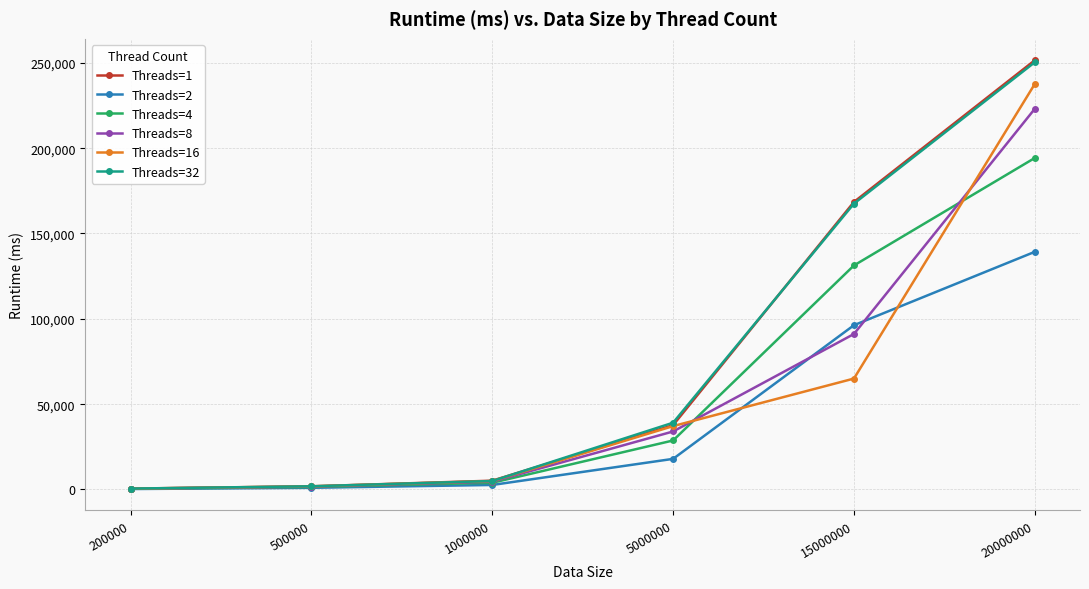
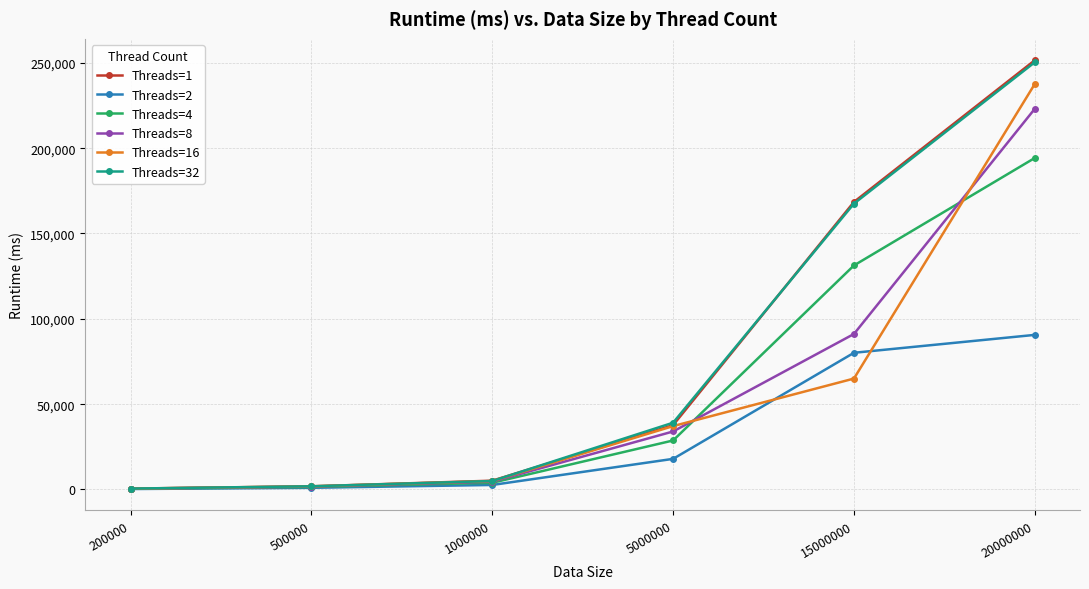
  {
    "Threads=2": {
      "5000000": "18,000",
-     "15000000": "96,000",
-     "20000000": "139,000"
+     "15000000": "80,000",
+     "20000000": "91,000"
    },
    "Threads=8": {
      "5000000": "34,000",
      "15000000": "91,000",
      "20000000": "223,000"
    },
    "Threads=16": {
      "15000000": "65,000",
      "20000000": "238,000"
    }
  }
